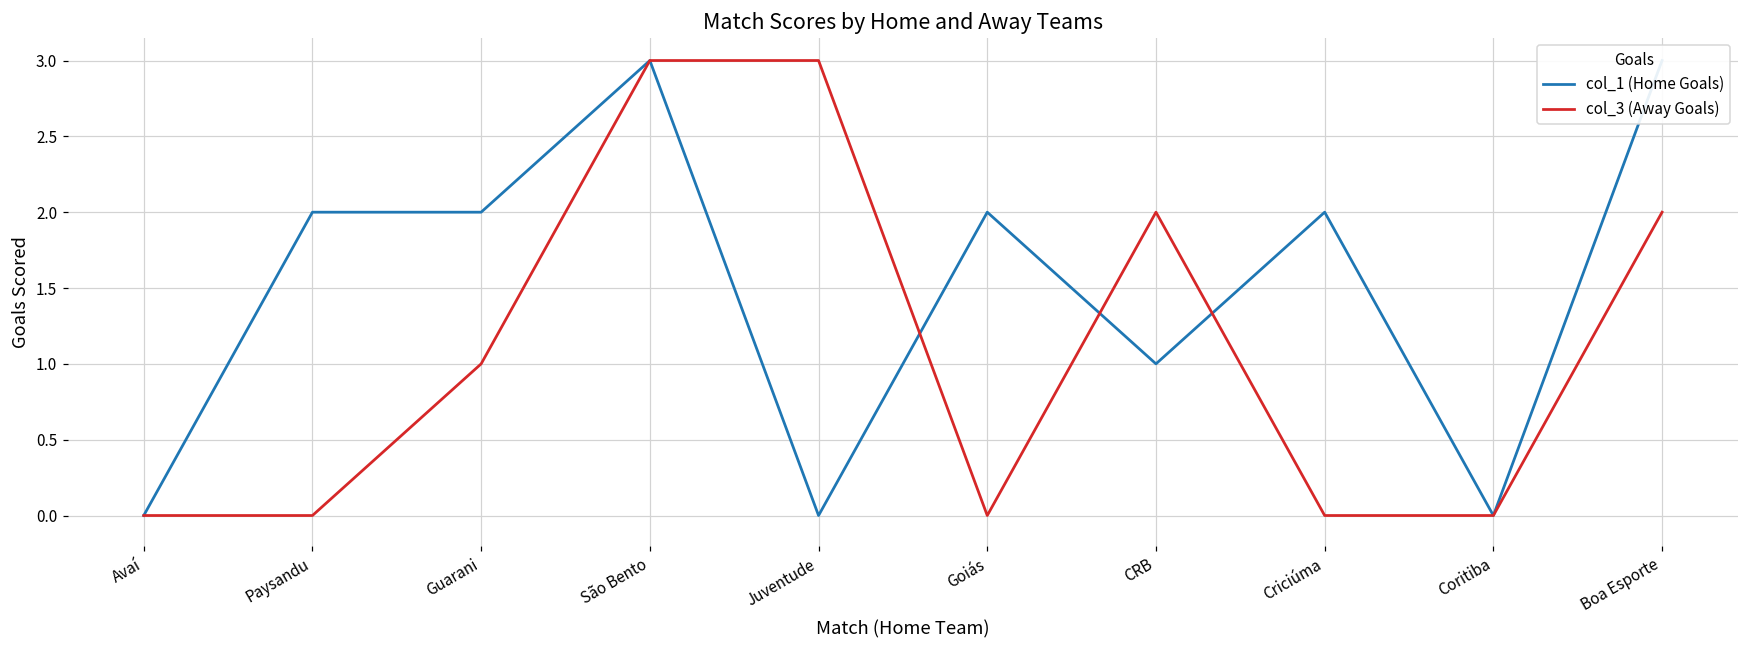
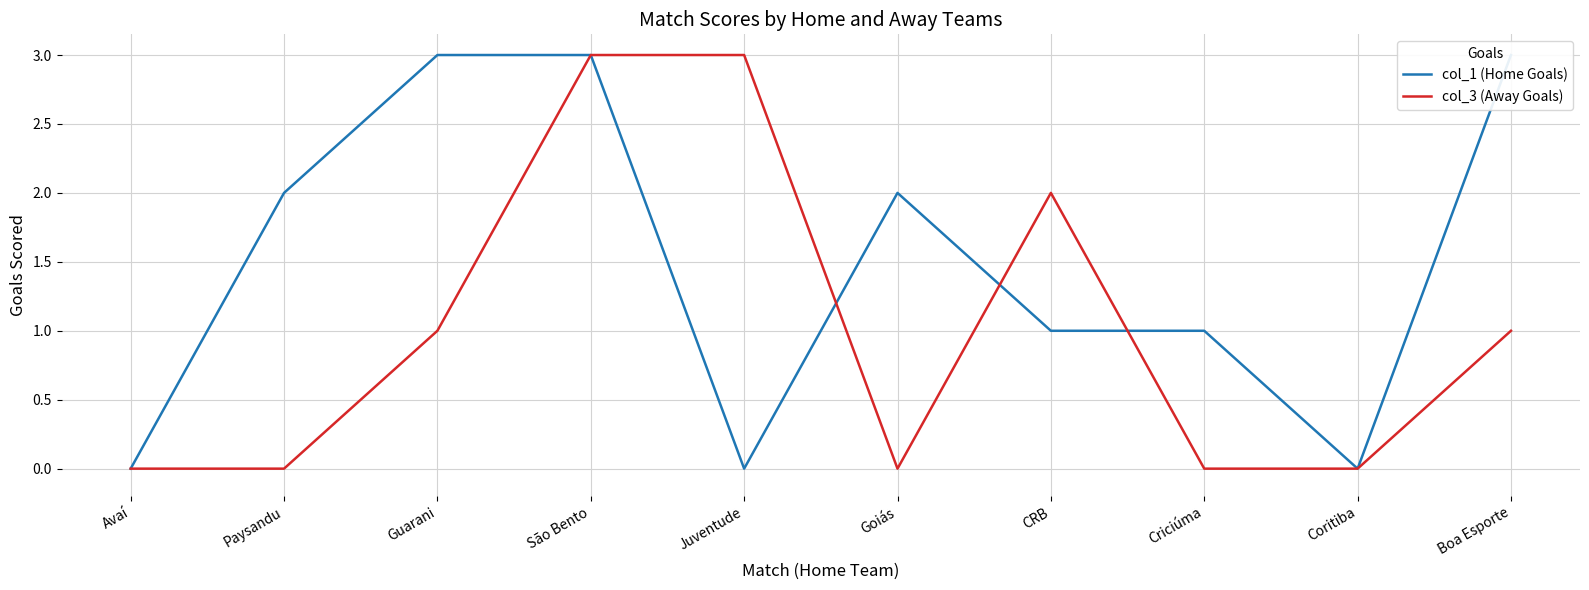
  {
    "col_1 (Home Goals)": {
      "Paysandu": 2,
-     "Guarani": 2,
+     "Guarani": 3,
      "Juventude": 0,
      "Goiás": 2,
      "CRB": 1,
-     "Criciúma": 2
+     "Criciúma": 1
    },
    "col_3 (Away Goals)": {
      "Paysandu": 0,
      "Guarani": 1,
      "Juventude": 3,
      "Goiás": 0,
      "CRB": 2,
      "Criciúma": 0,
-     "Boa Esporte": 2
+     "Boa Esporte": 1
    }
  }
